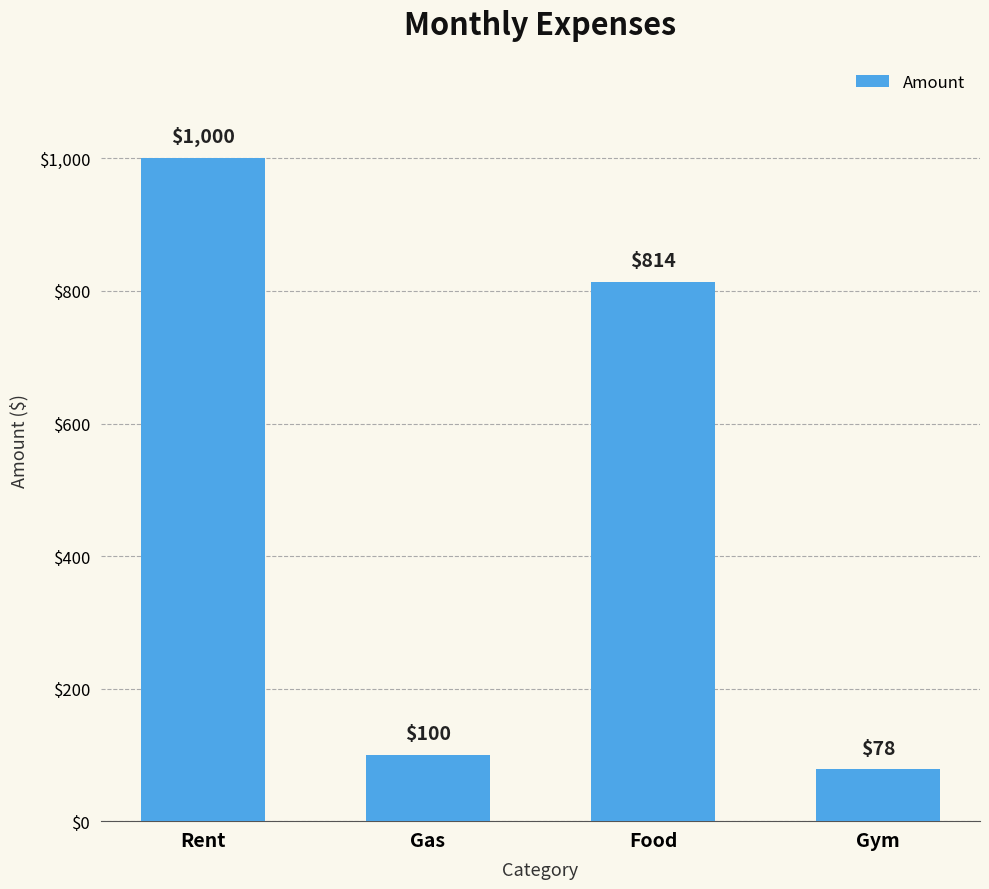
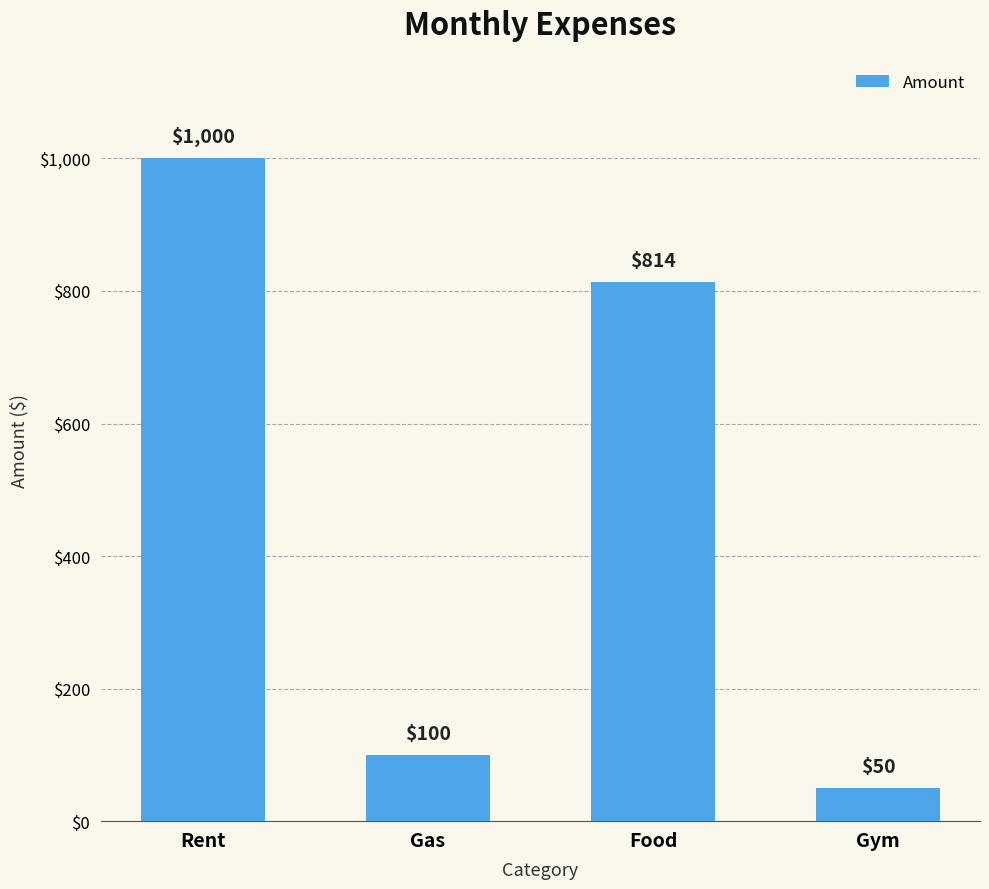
  {
    "Rent": "$1,000",
    "Gas": "$100",
    "Food": "$814",
-   "Gym": "$78"
+   "Gym": "$50"
  }
